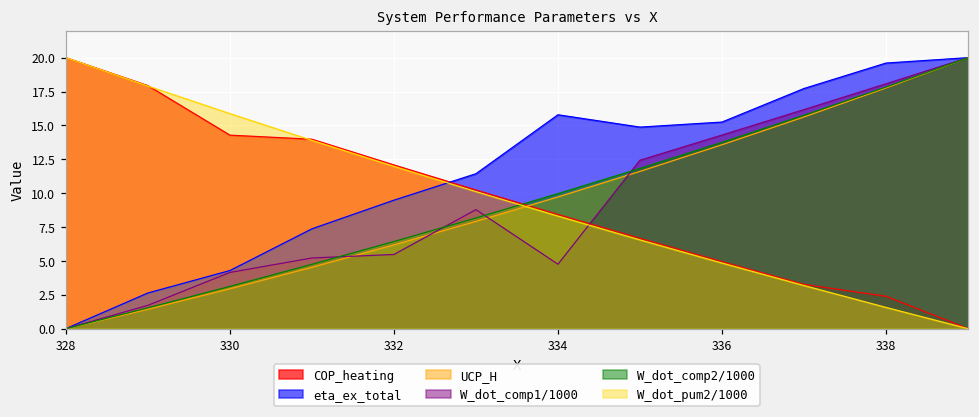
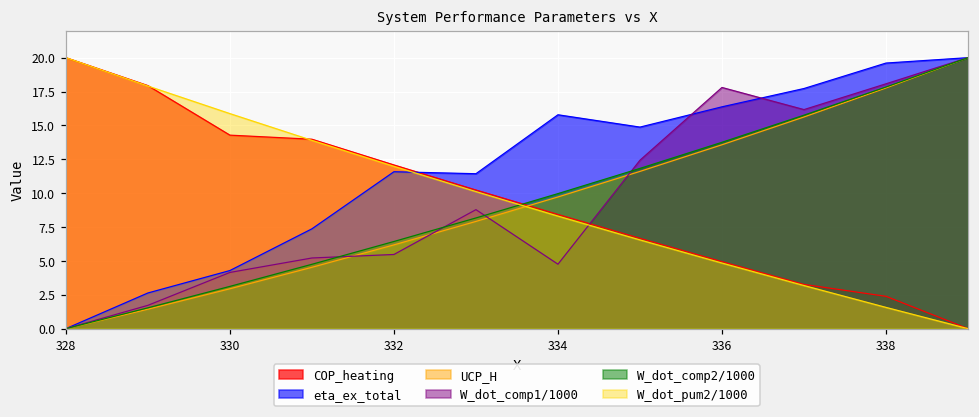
  {
    "COP_heating": {
      "330": 14.3,
      "338": 2.4
    },
    "eta_ex_total": {
-     "332": 9.5,
+     "332": 11.6,
      "334": 15.8,
-     "336": 15.2,
+     "336": 16.4,
      "338": 19.6
    },
    "W_dot_comp1/1000": {
      "332": 5.5,
      "334": 4.8,
-     "336": 14.3,
+     "336": 17.8,
      "338": 18.1
    },
    "W_dot_comp2/1000": {
      "332": 6.4,
      "334": 10.0
    }
  }
